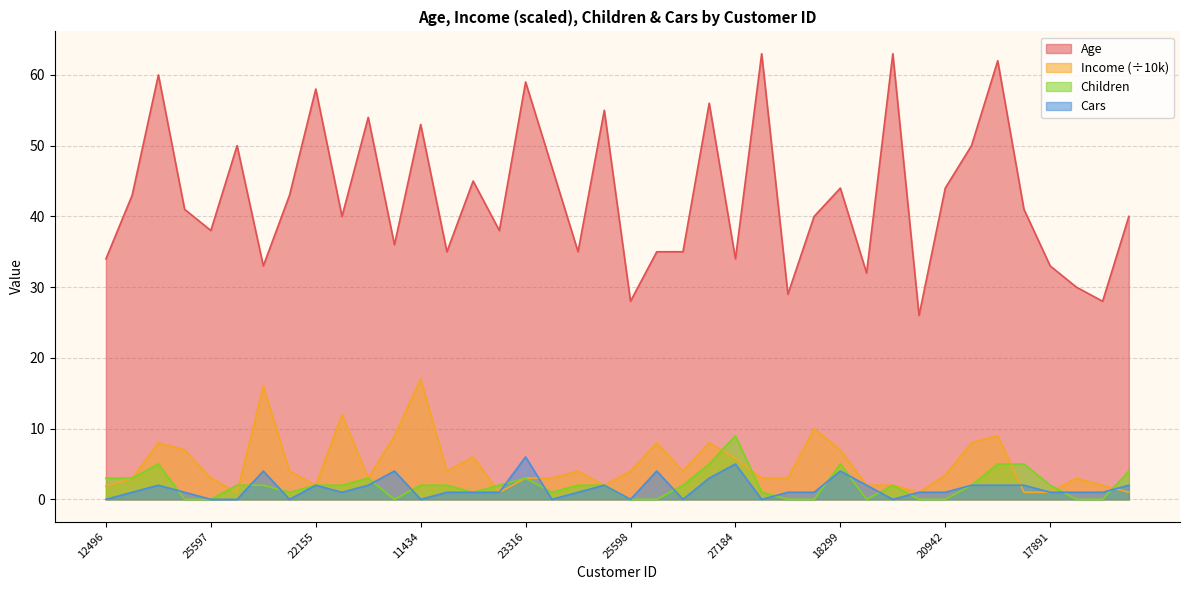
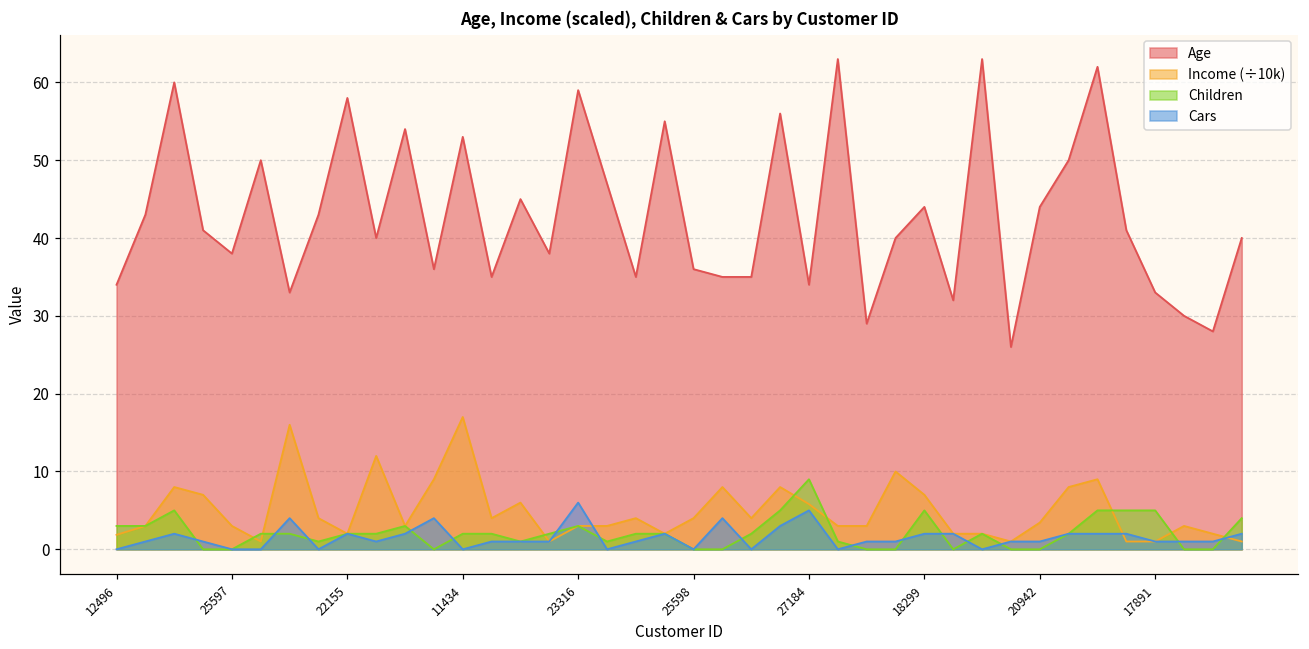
  {
    "Age": {
      "12496": 34,
      "25597": 38,
      "22155": 58,
      "11434": 53,
      "23316": 59,
-     "25598": 28,
+     "25598": 36,
      "27184": 34,
      "18299": 44,
      "20942": 44,
      "17891": 33
    },
    "Income (÷10k)": {
      "12496": 2,
      "25597": 3,
      "11434": 17,
      "25598": 4,
      "27184": 6,
      "18299": 7,
      "20942": 3
    },
    "Children": {
      "12496": 3,
      "11434": 2,
      "27184": 9,
      "18299": 5,
      "20942": 0,
-     "17891": 2
+     "17891": 5
    },
    "Cars": {
      "12496": 0,
      "11434": 0,
      "23316": 6,
      "27184": 5,
-     "18299": 4,
+     "18299": 2,
      "20942": 1
    }
  }
